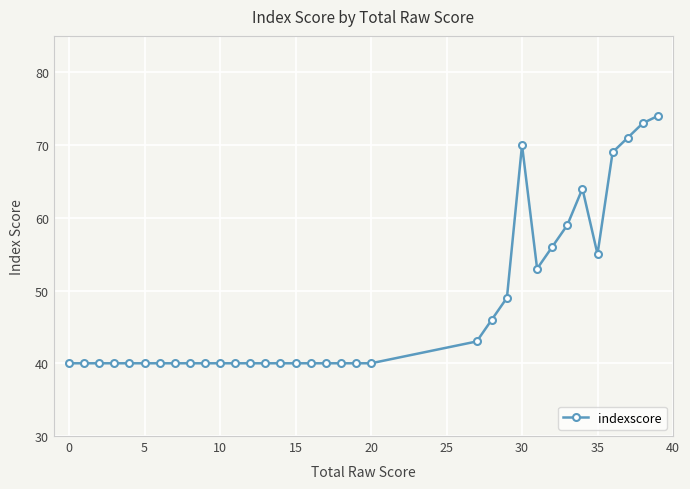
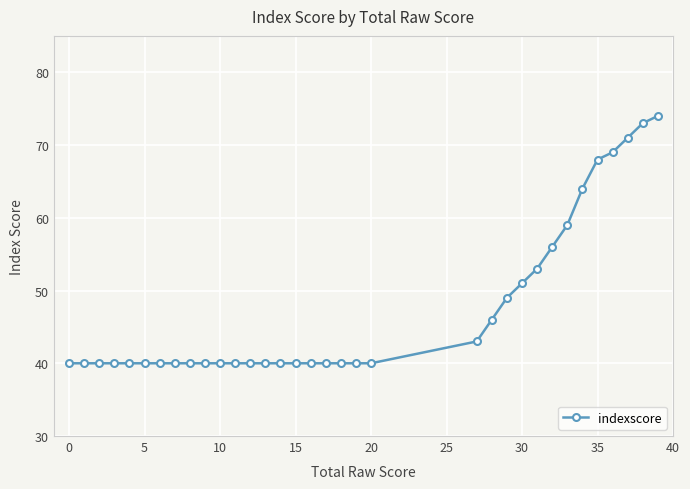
  {
    "0": 40,
    "5": 40,
    "10": 40,
    "15": 40,
    "20": 40,
-   "30": 70,
-   "35": 55
+   "30": 51,
+   "35": 68
  }
